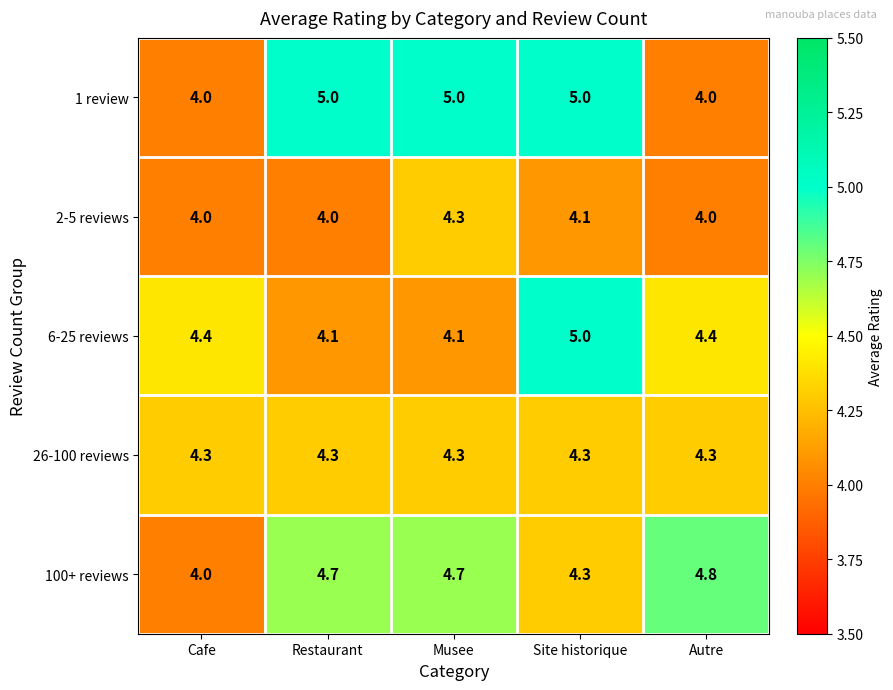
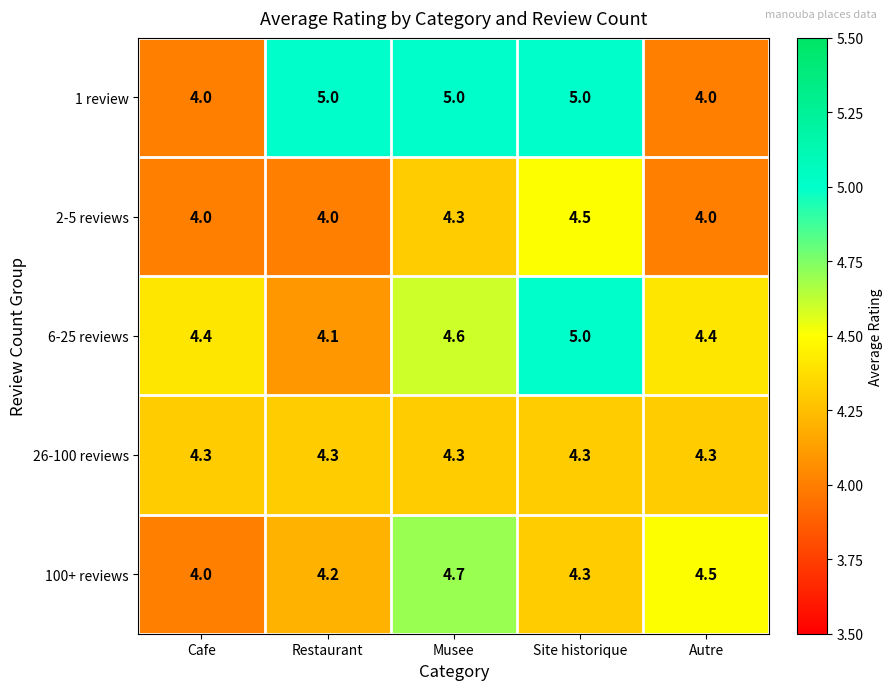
  {
    "1 review": {
      "Cafe": 4.0,
      "Restaurant": 5.0,
      "Musee": 5.0,
      "Site historique": 5.0,
      "Autre": 4.0
    },
    "2-5 reviews": {
      "Cafe": 4.0,
      "Restaurant": 4.0,
      "Musee": 4.3,
-     "Site historique": 4.1,
+     "Site historique": 4.5,
      "Autre": 4.0
    },
    "6-25 reviews": {
      "Cafe": 4.4,
      "Restaurant": 4.1,
-     "Musee": 4.1,
+     "Musee": 4.6,
      "Site historique": 5.0,
      "Autre": 4.4
    },
    "26-100 reviews": {
      "Cafe": 4.3,
      "Restaurant": 4.3,
      "Musee": 4.3,
      "Site historique": 4.3,
      "Autre": 4.3
    },
    "100+ reviews": {
      "Cafe": 4.0,
-     "Restaurant": 4.7,
+     "Restaurant": 4.2,
      "Musee": 4.7,
      "Site historique": 4.3,
-     "Autre": 4.8
+     "Autre": 4.5
    }
  }
